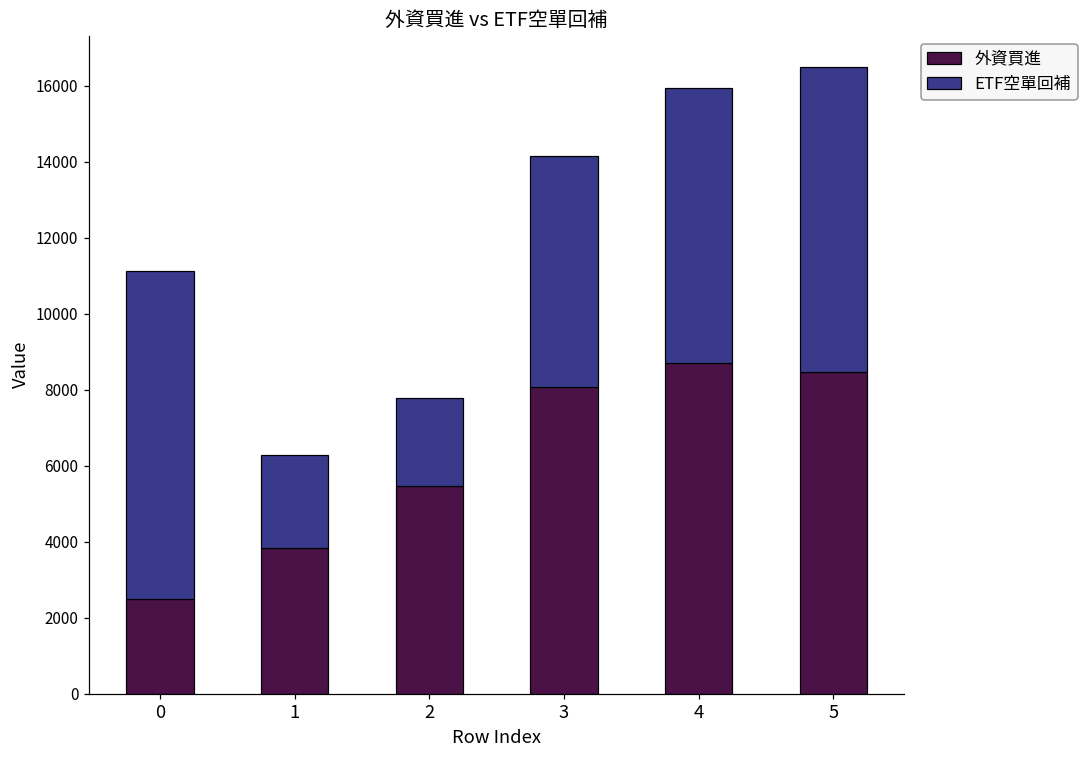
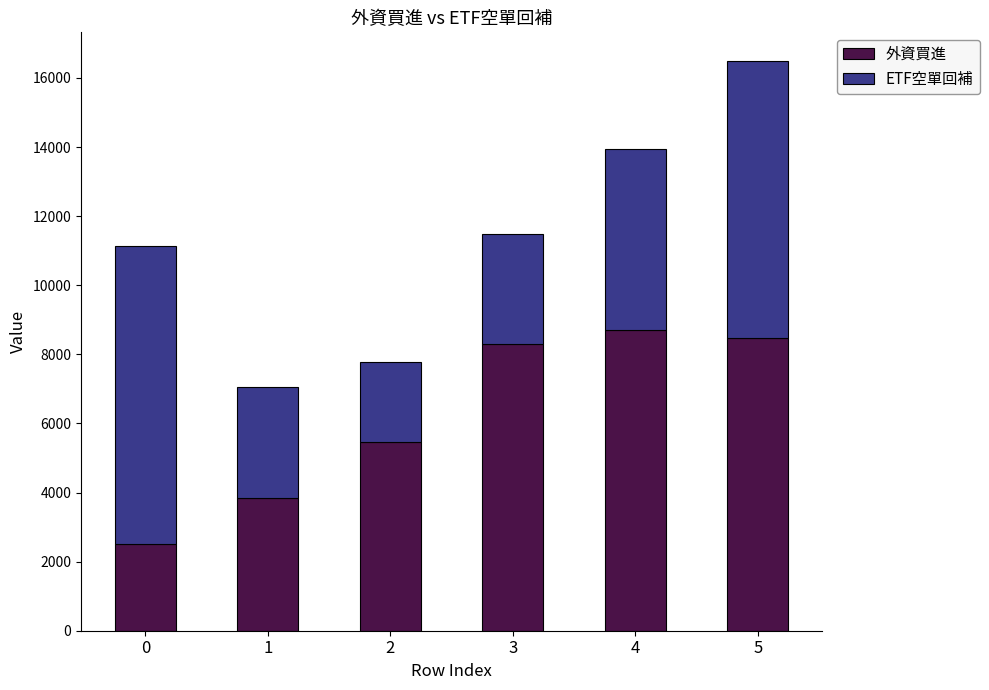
  {
    "外資買進": {
      "0": 2500,
      "1": 3800,
      "2": 5500,
-     "3": 8100,
+     "3": 8300,
      "4": 8700,
      "5": 8500
    },
    "ETF空單回補": {
      "0": 8600,
-     "1": 2500,
+     "1": 3200,
      "2": 2300,
-     "3": 6100,
-     "4": 7200,
+     "3": 3200,
+     "4": 5200,
      "5": 8000
    }
  }
